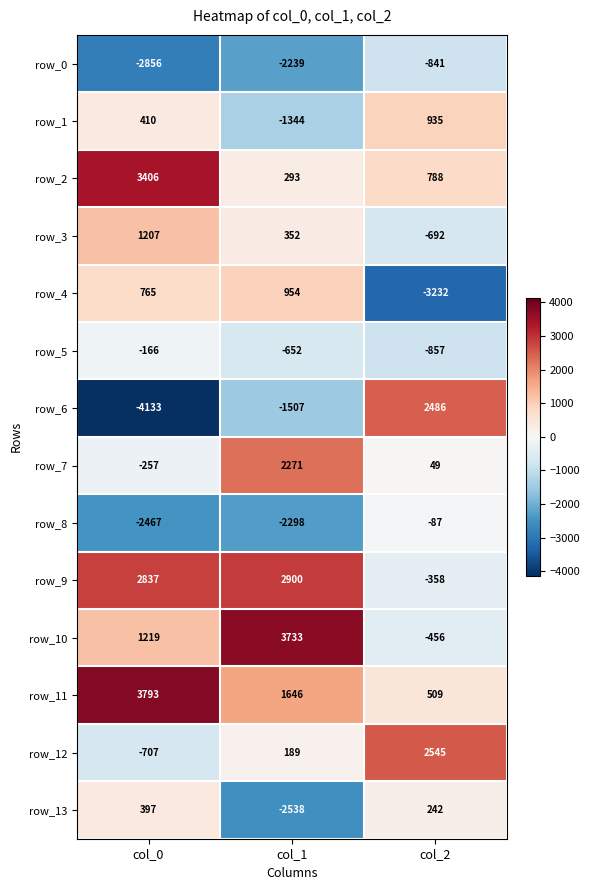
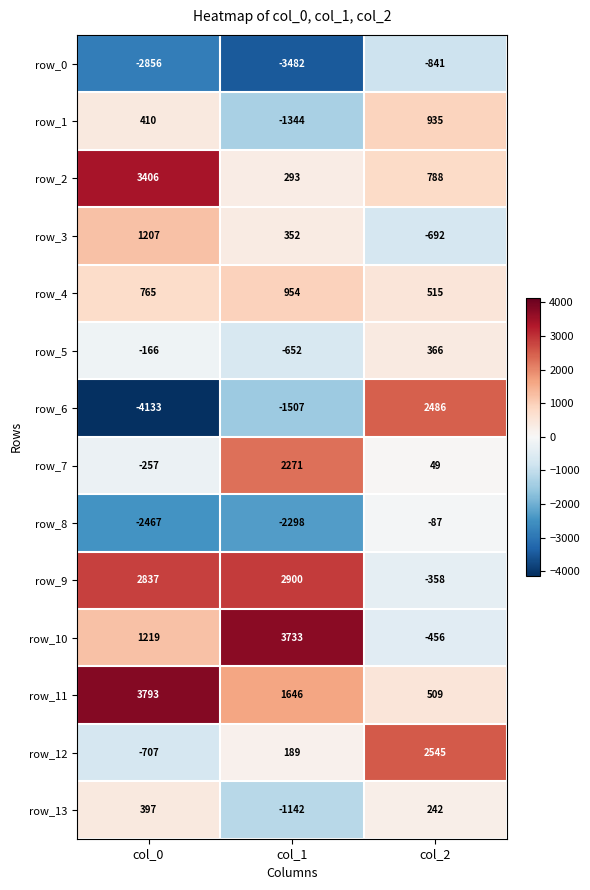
  {
    "row_0": {
      "col_0": -2856,
-     "col_1": -2239,
+     "col_1": -3482,
      "col_2": -841
    },
    "row_1": {
      "col_0": 410,
      "col_1": -1344,
      "col_2": 935
    },
    "row_2": {
      "col_0": 3406,
      "col_1": 293,
      "col_2": 788
    },
    "row_3": {
      "col_0": 1207,
      "col_1": 352,
      "col_2": -692
    },
    "row_4": {
      "col_0": 765,
      "col_1": 954,
-     "col_2": -3232
+     "col_2": 515
    },
    "row_5": {
      "col_0": -166,
      "col_1": -652,
-     "col_2": -857
+     "col_2": 366
    },
    "row_6": {
      "col_0": -4133,
      "col_1": -1507,
      "col_2": 2486
    },
    "row_7": {
      "col_0": -257,
      "col_1": 2271,
      "col_2": 49
    },
    "row_8": {
      "col_0": -2467,
      "col_1": -2298,
      "col_2": -87
    },
    "row_9": {
      "col_0": 2837,
      "col_1": 2900,
      "col_2": -358
    },
    "row_10": {
      "col_0": 1219,
      "col_1": 3733,
      "col_2": -456
    },
    "row_11": {
      "col_0": 3793,
      "col_1": 1646,
      "col_2": 509
    },
    "row_12": {
      "col_0": -707,
      "col_1": 189,
      "col_2": 2545
    },
    "row_13": {
      "col_0": 397,
-     "col_1": -2538,
+     "col_1": -1142,
      "col_2": 242
    }
  }
